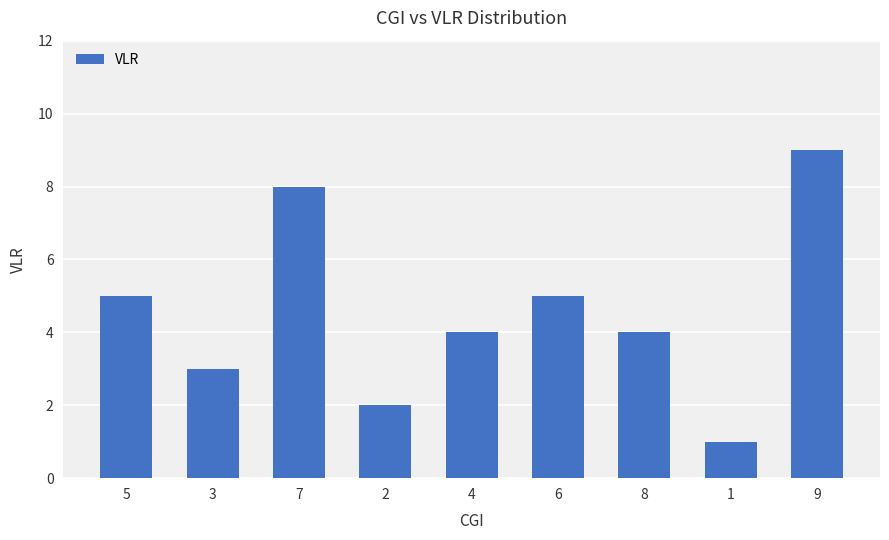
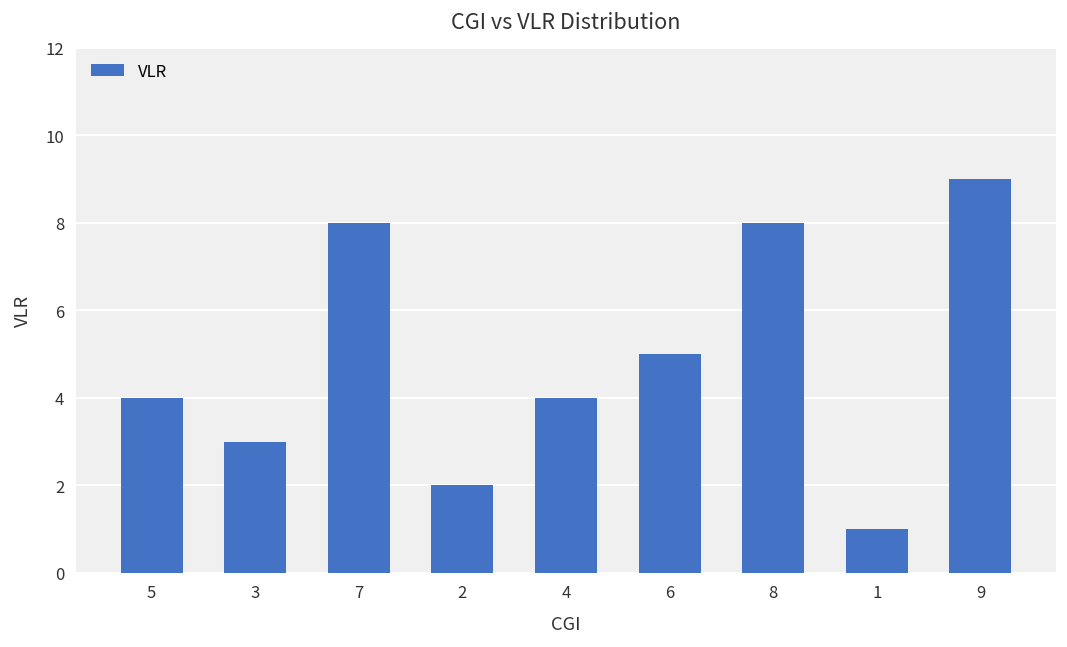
  {
-   "5": 5,
+   "5": 4,
    "3": 3,
    "7": 8,
    "2": 2,
    "4": 4,
    "6": 5,
-   "8": 4,
+   "8": 8,
    "1": 1,
    "9": 9
  }
